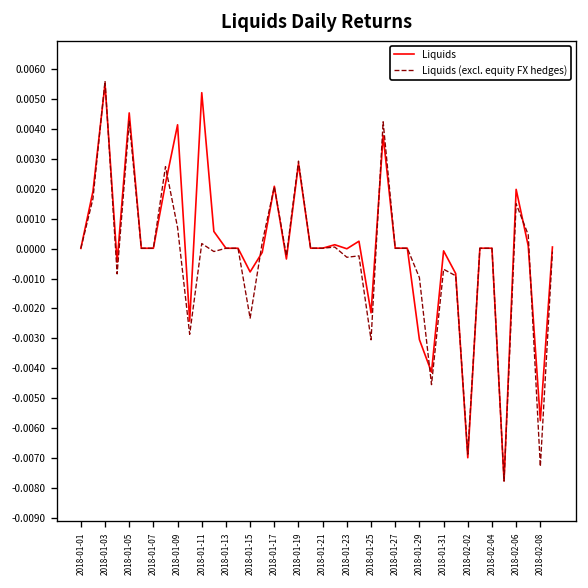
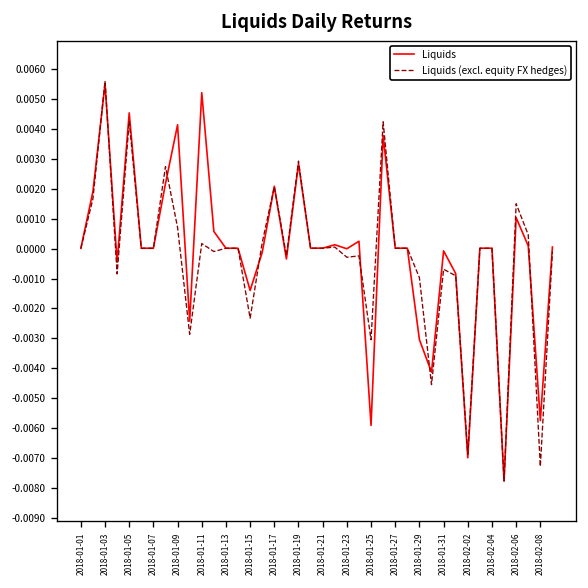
  {
    "Liquids": {
      "2018-01-05": 0.0045,
      "2018-01-09": 0.0041,
      "2018-01-11": 0.0052,
-     "2018-01-15": -0.0008,
+     "2018-01-15": -0.0014,
      "2018-01-23": 0.0000,
-     "2018-01-25": -0.0021,
+     "2018-01-25": -0.0059,
      "2018-01-29": -0.0030,
      "2018-01-31": -0.0001,
      "2018-02-02": -0.0070,
-     "2018-02-06": 0.0020,
+     "2018-02-06": 0.0010,
      "2018-02-08": -0.0058
    },
    "Liquids (excl. equity FX hedges)": {
      "2018-01-05": 0.0043,
      "2018-01-09": 0.0007,
      "2018-01-11": 0.0002,
      "2018-01-15": -0.0023,
      "2018-01-23": -0.0003,
      "2018-01-25": -0.0031,
      "2018-01-29": -0.0010,
      "2018-01-31": -0.0007,
      "2018-02-02": -0.0069,
      "2018-02-06": 0.0015,
      "2018-02-08": -0.0073
    }
  }
